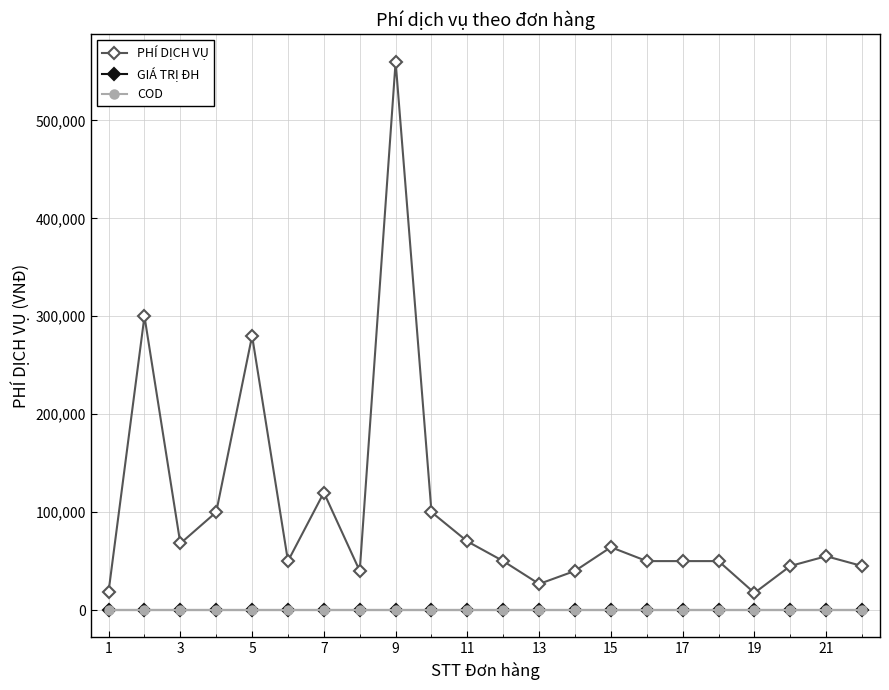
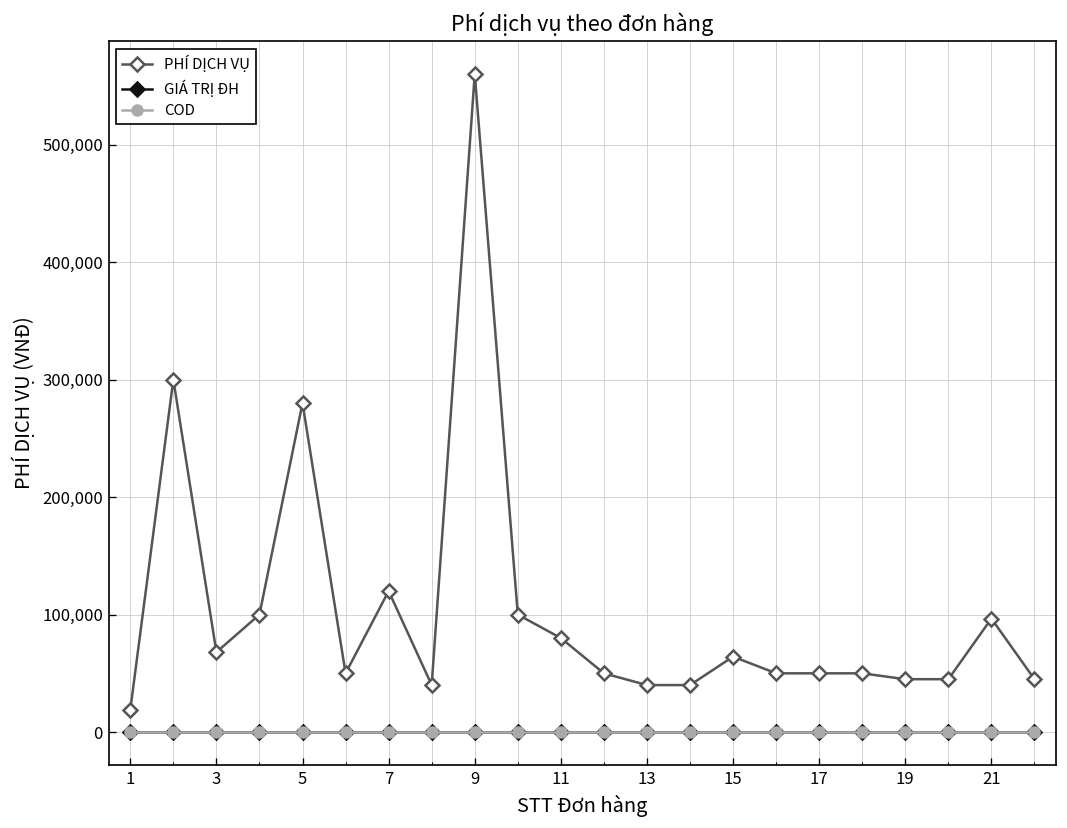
  {
    "PHÍ DỊCH VỤ": {
      "1": "20,000",
      "3": "70,000",
      "5": "280,000",
      "7": "120,000",
      "9": "560,000",
-     "11": "70,000",
-     "13": "30,000",
+     "11": "80,000",
+     "13": "40,000",
      "15": "60,000",
      "17": "50,000",
-     "19": "20,000",
-     "21": "60,000"
+     "19": "50,000",
+     "21": "100,000"
    },
    "COD": {
      "1": "0",
      "3": "0",
      "5": "0",
      "7": "0",
      "9": "0",
      "11": "0",
      "13": "0",
      "15": "0",
      "17": "0",
      "19": "0",
      "21": "0"
    }
  }
